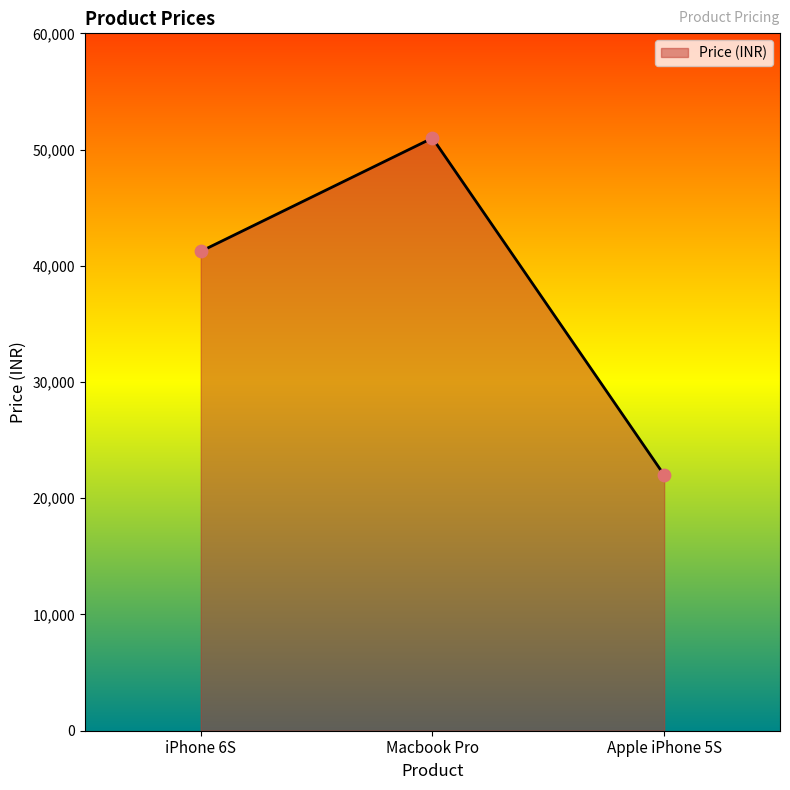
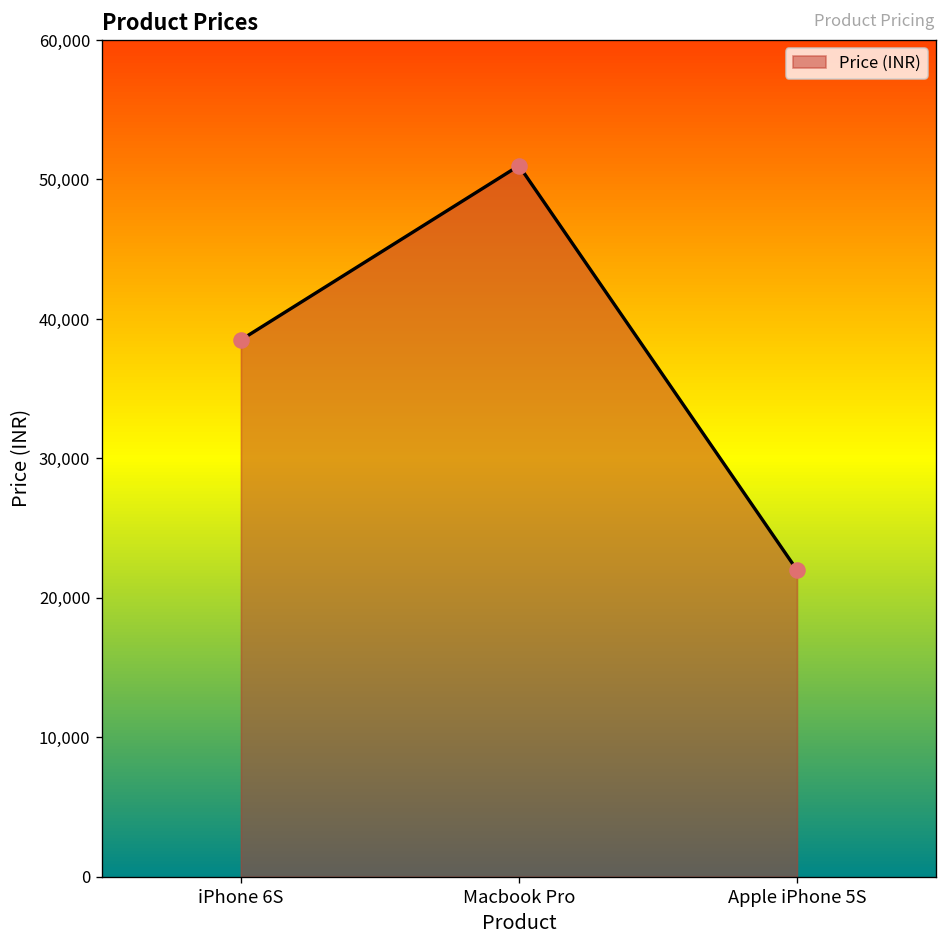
  {
-   "iPhone 6S": "41,200",
+   "iPhone 6S": "38,500",
    "Macbook Pro": "51,000",
    "Apple iPhone 5S": "22,000"
  }
